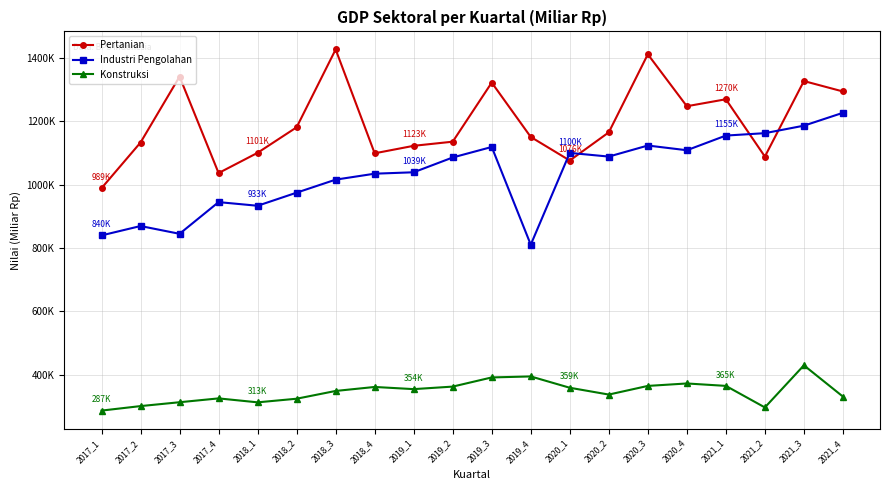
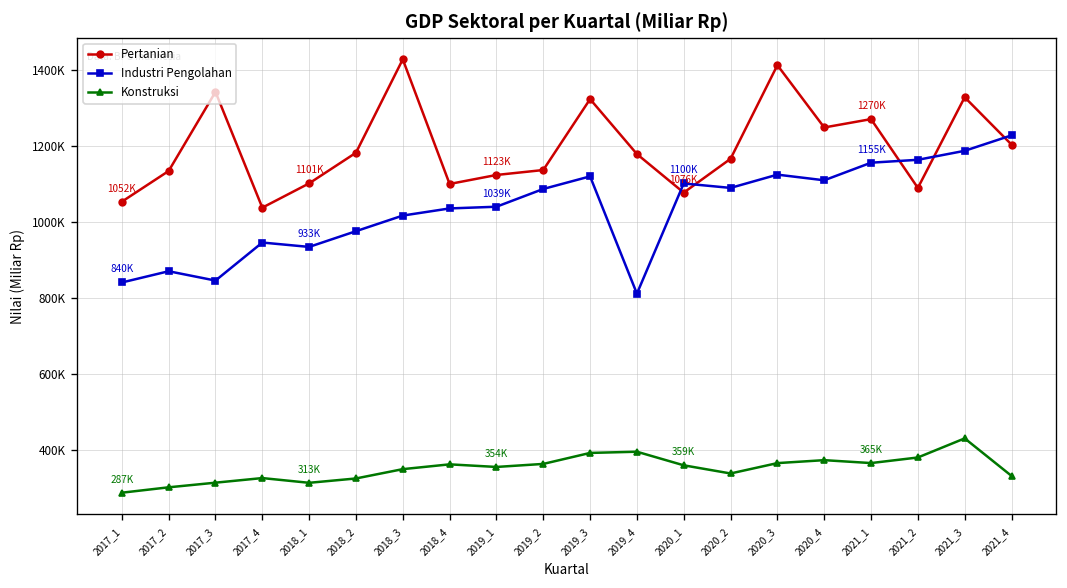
  {
    "Pertanian": {
-     "2017_1": "989K",
+     "2017_1": "1052K",
      "2018_1": "1101K",
      "2019_1": "1123K",
-     "2019_4": "1150000",
+     "2019_4": "1180000",
      "2021_1": "1270K",
-     "2021_4": "1290000"
+     "2021_4": "1200000"
    },
    "Industri Pengolahan": {
      "2017_1": "840K",
      "2018_1": "933K",
      "2019_1": "1039K",
      "2021_1": "1155K"
    },
    "Konstruksi": {
      "2017_2": "300000",
      "2017_3": "310000",
      "2017_4": "330000",
      "2018_2": "320000",
      "2018_3": "350000",
      "2018_4": "360000",
      "2019_2": "360000",
      "2019_3": "390000",
      "2019_4": "390000",
      "2020_2": "340000",
      "2020_3": "360000",
      "2020_4": "370000",
-     "2021_2": "300000",
+     "2021_2": "380000",
      "2021_3": "430000",
      "2021_4": "330000"
    }
  }
